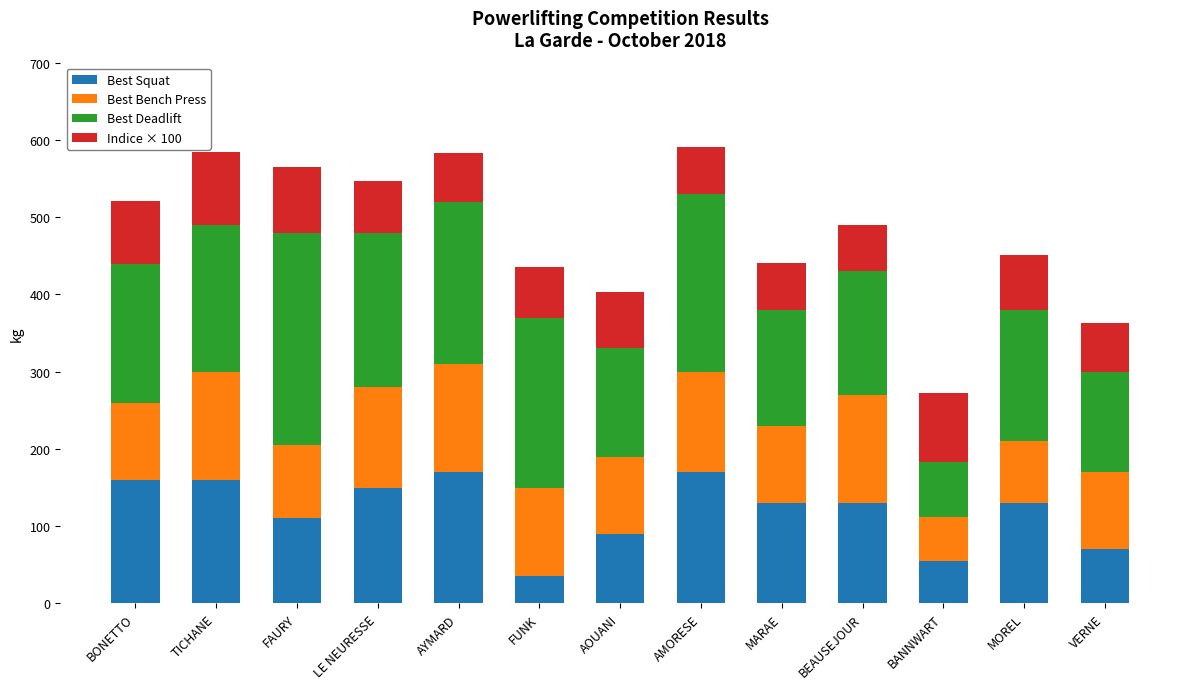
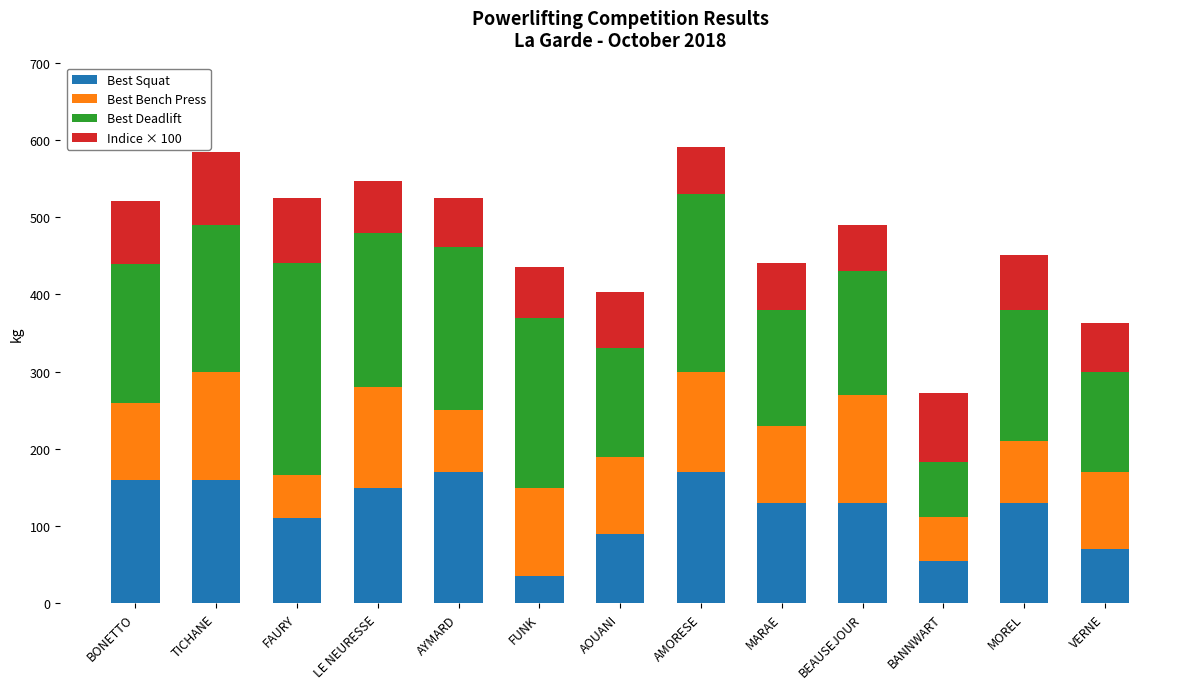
  {
    "Best Squat": {
      "BONETTO": 160,
      "TICHANE": 160,
      "FAURY": 110,
      "LE NEURESSE": 150,
      "AYMARD": 170,
      "FUNK": 40,
      "AOUANI": 90,
      "AMORESE": 170,
      "MARAE": 130,
      "BEAUSEJOUR": 130,
      "BANNWART": 60,
      "MOREL": 130,
      "VERNE": 70
    },
    "Best Bench Press": {
      "BONETTO": 100,
      "TICHANE": 140,
-     "FAURY": 100,
+     "FAURY": 60,
      "LE NEURESSE": 130,
-     "AYMARD": 140,
+     "AYMARD": 80,
      "FUNK": 120,
      "AOUANI": 100,
      "AMORESE": 130,
      "MARAE": 100,
      "BEAUSEJOUR": 140,
      "BANNWART": 60,
      "MOREL": 80,
      "VERNE": 100
    },
    "Best Deadlift": {
      "BONETTO": 180,
      "TICHANE": 190,
      "FAURY": 280,
      "LE NEURESSE": 200,
      "AYMARD": 210,
      "FUNK": 220,
      "AOUANI": 140,
      "AMORESE": 230,
      "MARAE": 150,
      "BEAUSEJOUR": 160,
      "BANNWART": 70,
      "MOREL": 170,
      "VERNE": 130
    },
    "Indice × 100": {
      "BONETTO": 80,
      "TICHANE": 90,
      "FAURY": 80,
      "LE NEURESSE": 70,
      "AYMARD": 60,
      "FUNK": 70,
      "AOUANI": 70,
      "AMORESE": 60,
      "MARAE": 60,
      "BEAUSEJOUR": 60,
      "BANNWART": 90,
      "MOREL": 70,
      "VERNE": 60
    }
  }
